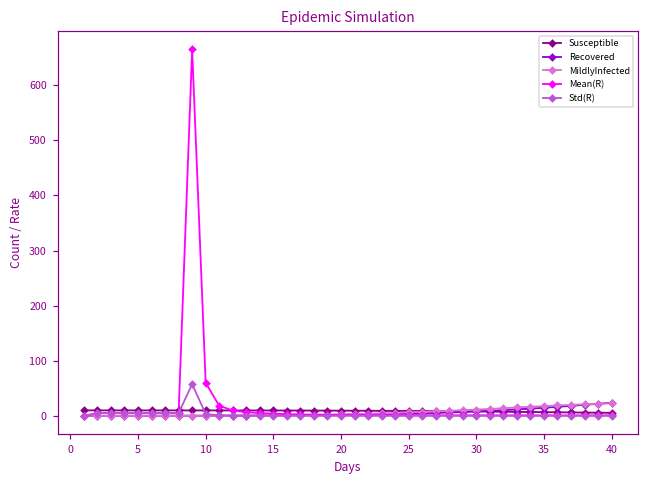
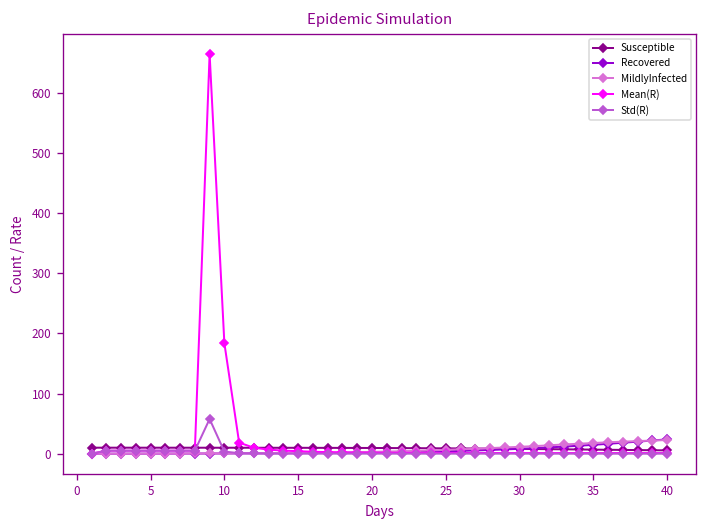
  {
    "Susceptible": {
      "10": 10,
      "15": 10,
      "20": 10,
      "35": 10
    },
    "Mean(R)": {
-     "10": 60
+     "10": 180
    }
  }
